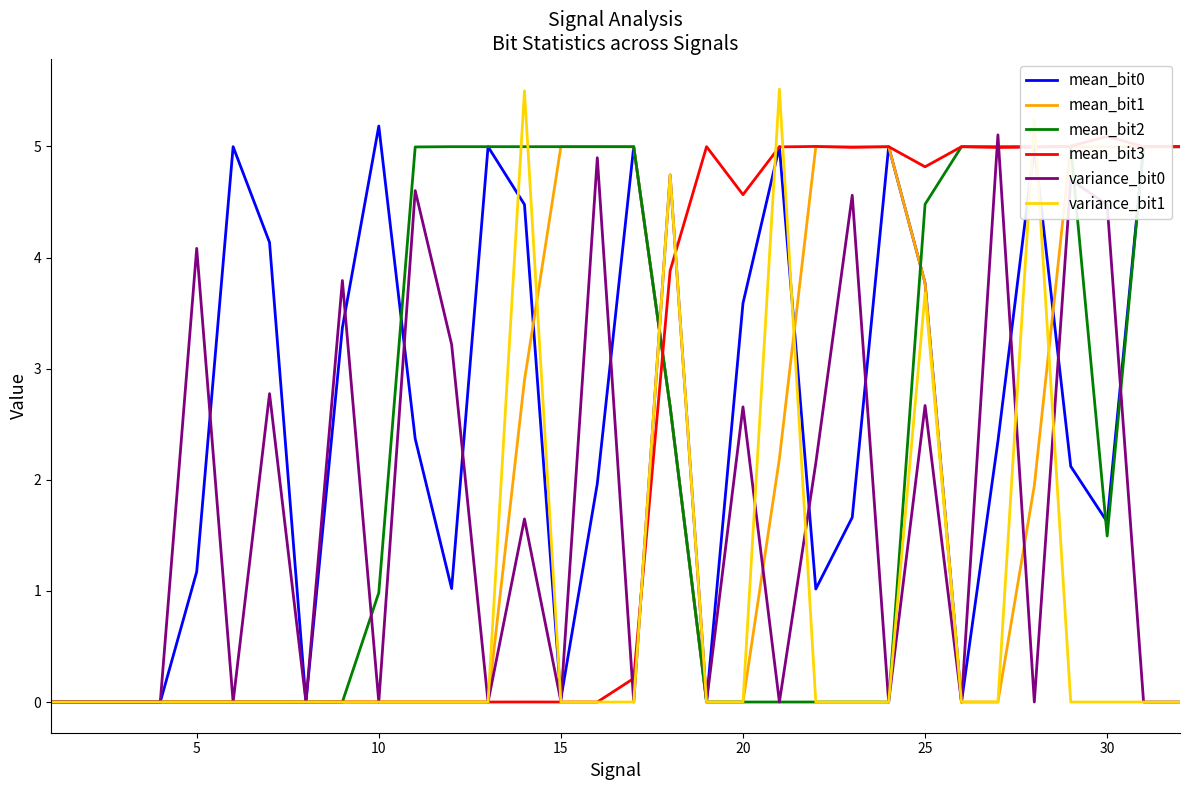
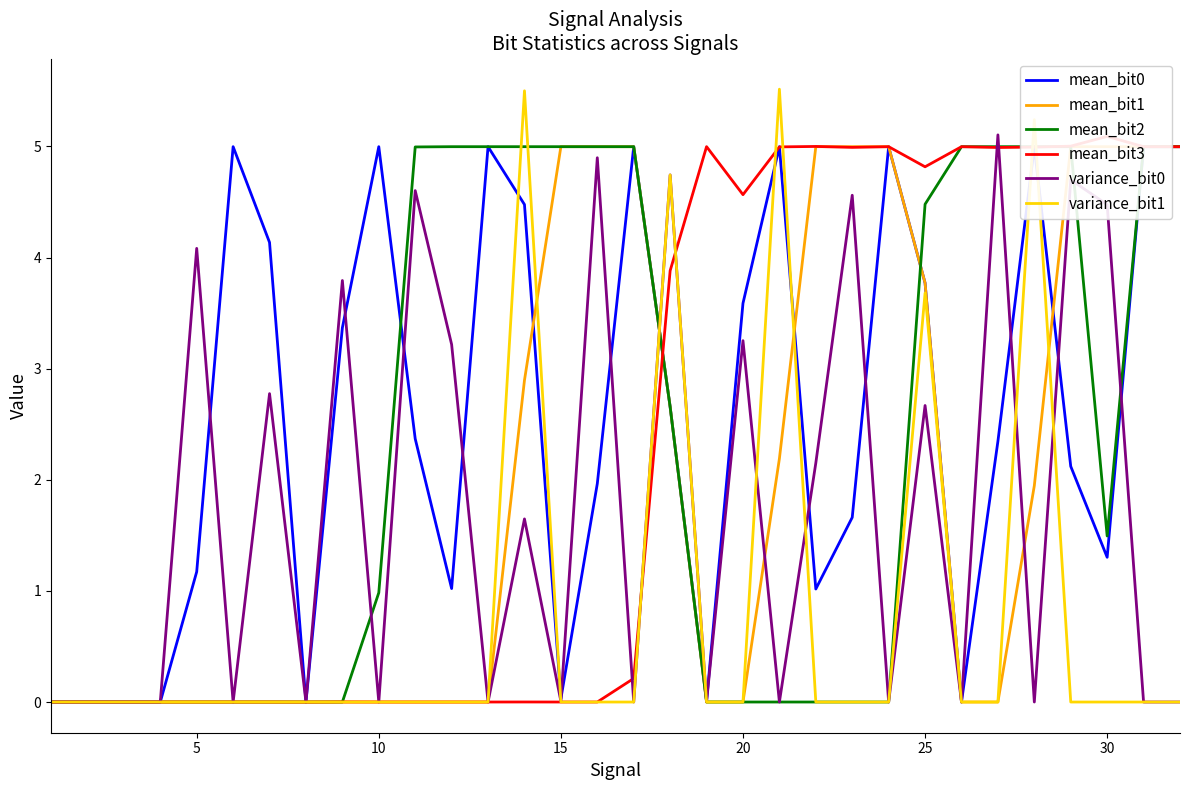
  {
    "mean_bit0": {
      "5": 1.17,
-     "10": 5.18,
+     "10": 5.00,
      "15": 0.03,
      "20": 3.59,
-     "30": 1.62
+     "30": 1.30
    },
    "mean_bit2": {
      "10": 0.98,
      "25": 4.48,
      "30": 1.49
    },
    "mean_bit3": {
      "20": 4.57,
      "25": 4.82
    },
    "variance_bit0": {
      "5": 4.08,
-     "20": 2.66,
+     "20": 3.25,
      "25": 2.67
    }
  }
